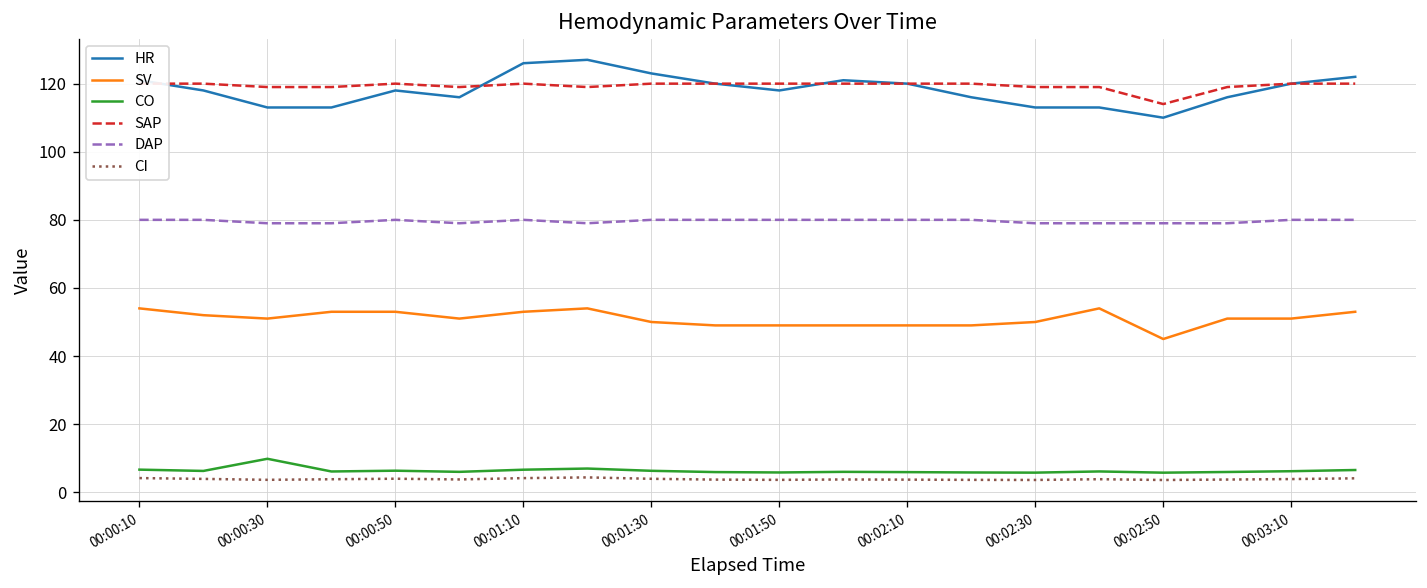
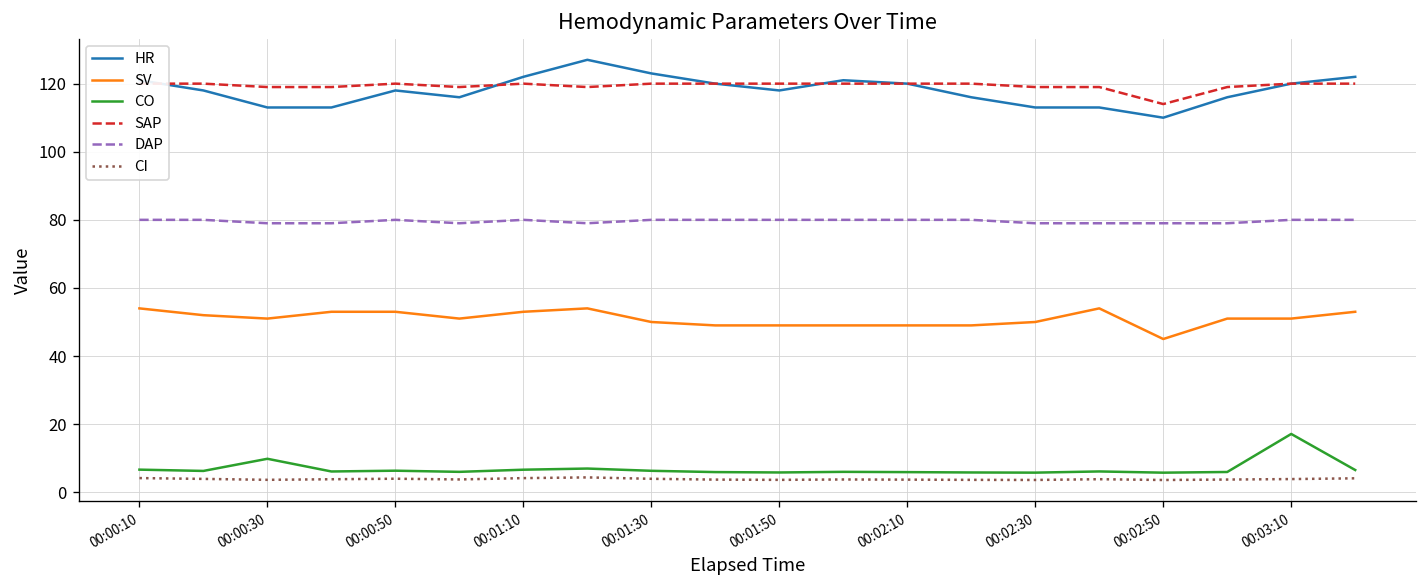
  {
    "HR": {
      "00:00:30": 113,
      "00:00:50": 118,
-     "00:01:10": 126,
+     "00:01:10": 122,
      "00:01:30": 123,
      "00:01:50": 118,
      "00:02:30": 113,
      "00:02:50": 110
    },
    "SV": {
      "00:00:10": 54,
      "00:00:30": 51,
      "00:00:50": 53,
      "00:01:10": 53,
      "00:01:30": 50,
      "00:01:50": 49,
      "00:02:10": 49,
      "00:02:30": 50,
      "00:02:50": 45,
      "00:03:10": 51
    },
    "CO": {
      "00:00:10": 7,
      "00:00:30": 10,
      "00:00:50": 6,
      "00:01:10": 7,
      "00:01:30": 6,
      "00:01:50": 6,
      "00:02:10": 6,
      "00:02:30": 6,
      "00:02:50": 6,
-     "00:03:10": 6
+     "00:03:10": 17
    },
    "SAP": {
      "00:00:30": 119,
      "00:00:50": 120,
      "00:01:10": 120,
      "00:01:30": 120,
      "00:01:50": 120,
      "00:02:30": 119,
      "00:02:50": 114
    },
    "DAP": {
      "00:00:10": 80,
      "00:00:30": 79,
      "00:00:50": 80,
      "00:01:10": 80,
      "00:01:30": 80,
      "00:01:50": 80,
      "00:02:10": 80,
      "00:02:30": 79,
      "00:02:50": 79,
      "00:03:10": 80
    },
    "CI": {
      "00:00:10": 4,
      "00:00:30": 4,
      "00:00:50": 4,
      "00:01:10": 4,
      "00:01:30": 4,
      "00:01:50": 4,
      "00:02:10": 4,
      "00:02:30": 4,
      "00:02:50": 4,
      "00:03:10": 4
    }
  }
